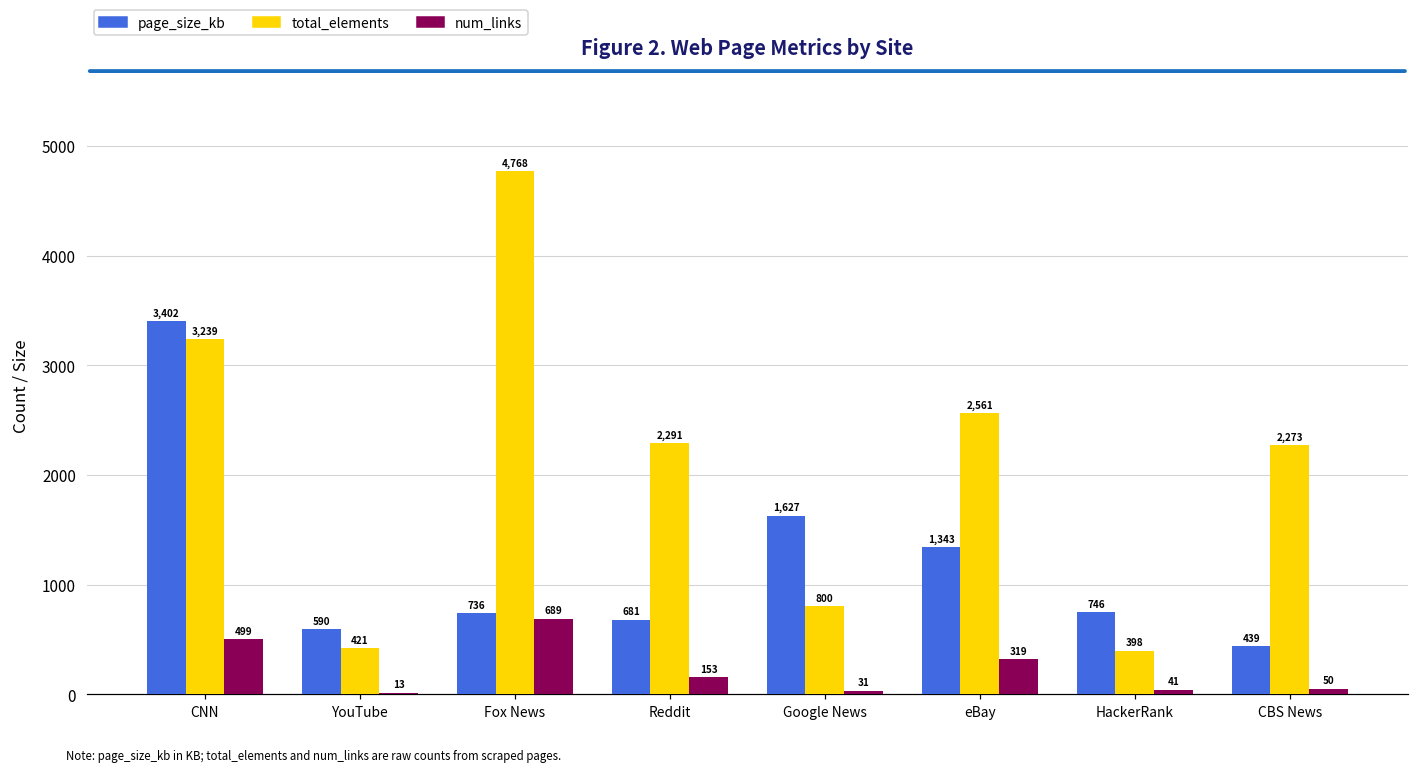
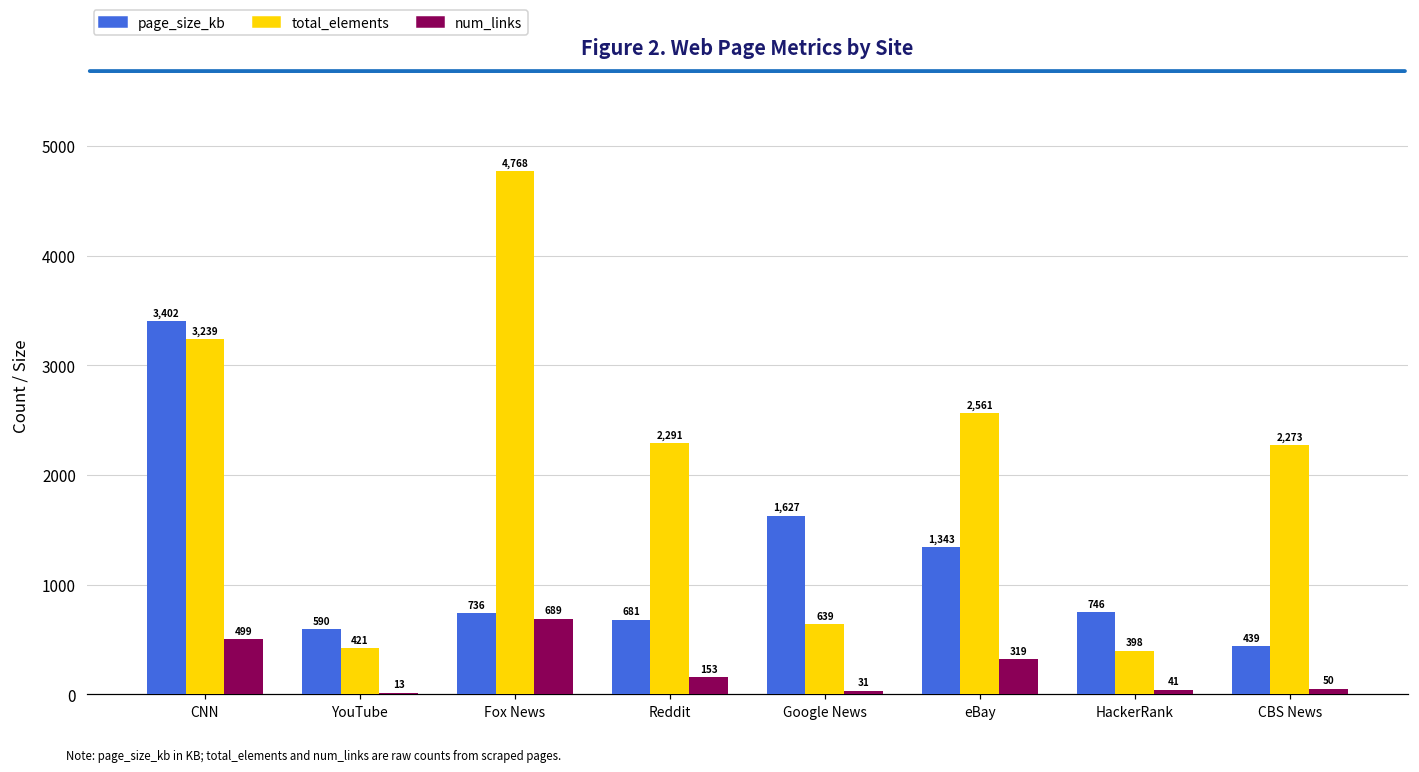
  {
    "page_size_kb": {
      "CNN": "3,402",
      "YouTube": "590",
      "Fox News": "736",
      "Reddit": "681",
      "Google News": "1,627",
      "eBay": "1,343",
      "HackerRank": "746",
      "CBS News": "439"
    },
    "total_elements": {
      "CNN": "3,239",
      "YouTube": "421",
      "Fox News": "4,768",
      "Reddit": "2,291",
-     "Google News": "800",
+     "Google News": "639",
      "eBay": "2,561",
      "HackerRank": "398",
      "CBS News": "2,273"
    },
    "num_links": {
      "CNN": "499",
      "YouTube": "13",
      "Fox News": "689",
      "Reddit": "153",
      "Google News": "31",
      "eBay": "319",
      "HackerRank": "41",
      "CBS News": "50"
    }
  }
